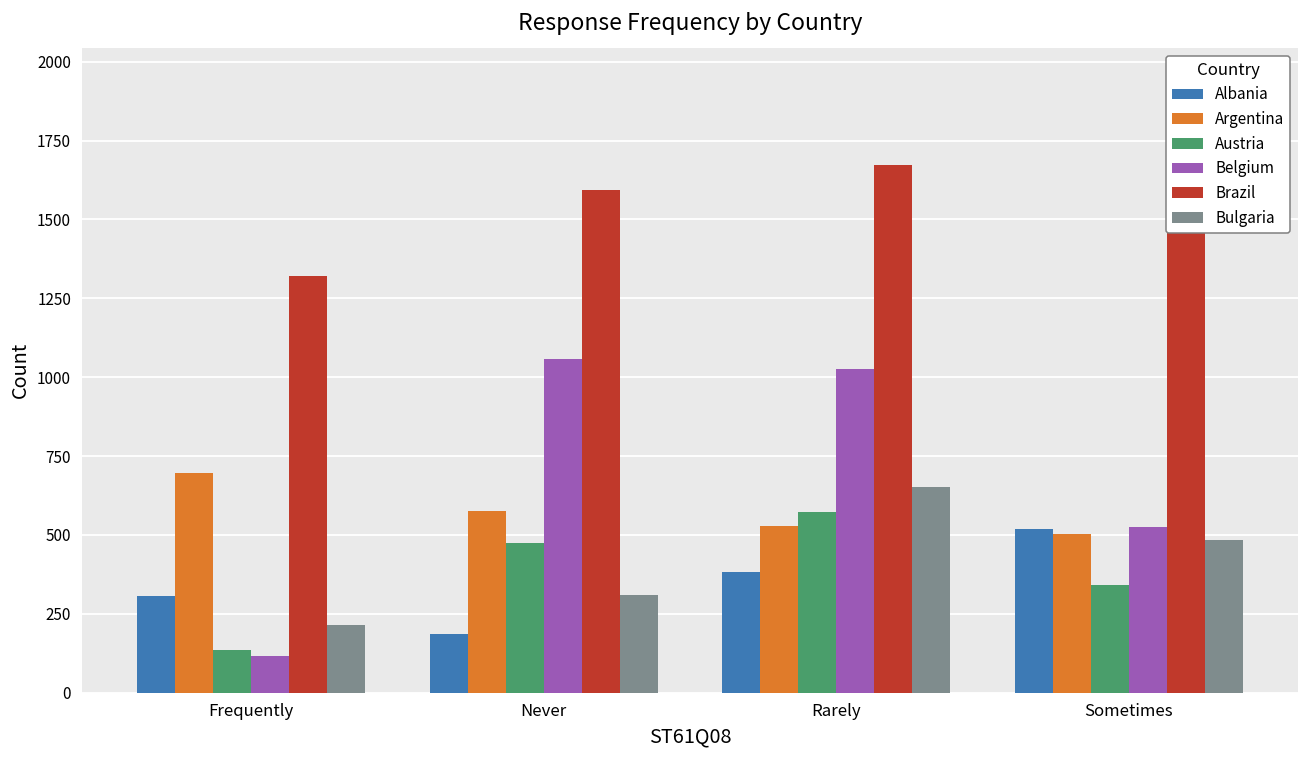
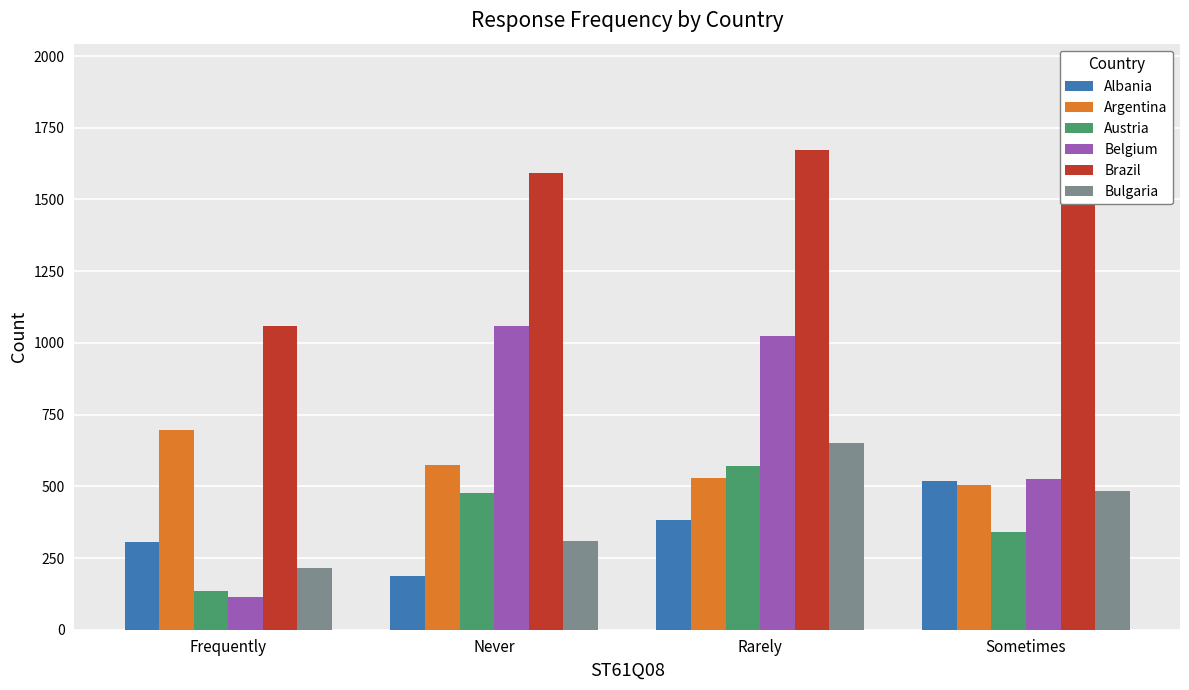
  {
    "Albania": {
      "Frequently": 310,
      "Never": 190,
      "Rarely": 380,
      "Sometimes": 520
    },
    "Argentina": {
      "Frequently": 700,
      "Never": 580,
      "Rarely": 530,
      "Sometimes": 500
    },
    "Austria": {
      "Frequently": 140,
      "Never": 480,
      "Rarely": 570,
      "Sometimes": 340
    },
    "Belgium": {
      "Frequently": 120,
      "Never": 1060,
      "Rarely": 1030,
      "Sometimes": 530
    },
    "Brazil": {
-     "Frequently": 1320,
+     "Frequently": 1060,
      "Never": 1590,
      "Rarely": 1670
    },
    "Bulgaria": {
      "Frequently": 220,
      "Never": 310,
      "Rarely": 650,
      "Sometimes": 480
    }
  }
